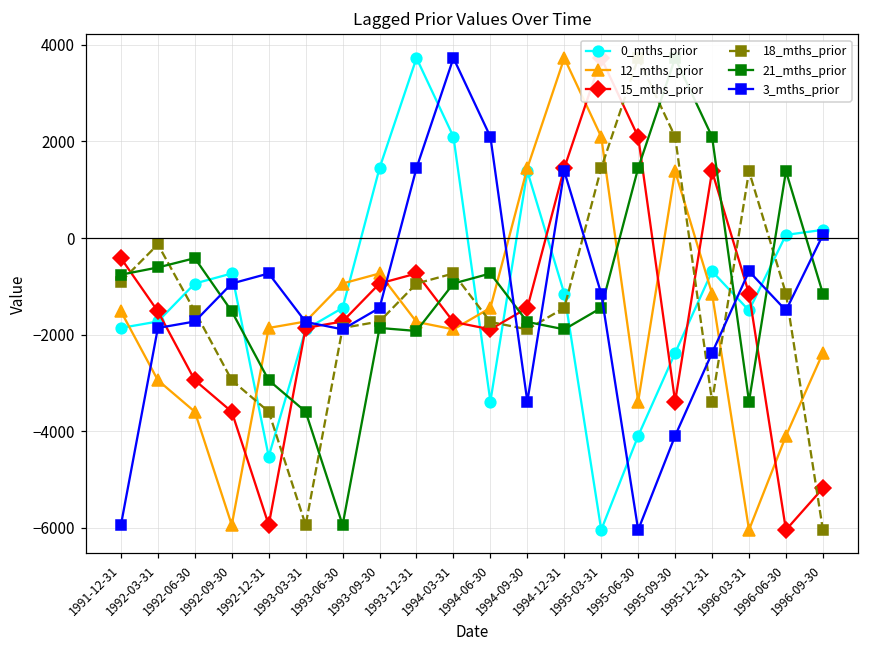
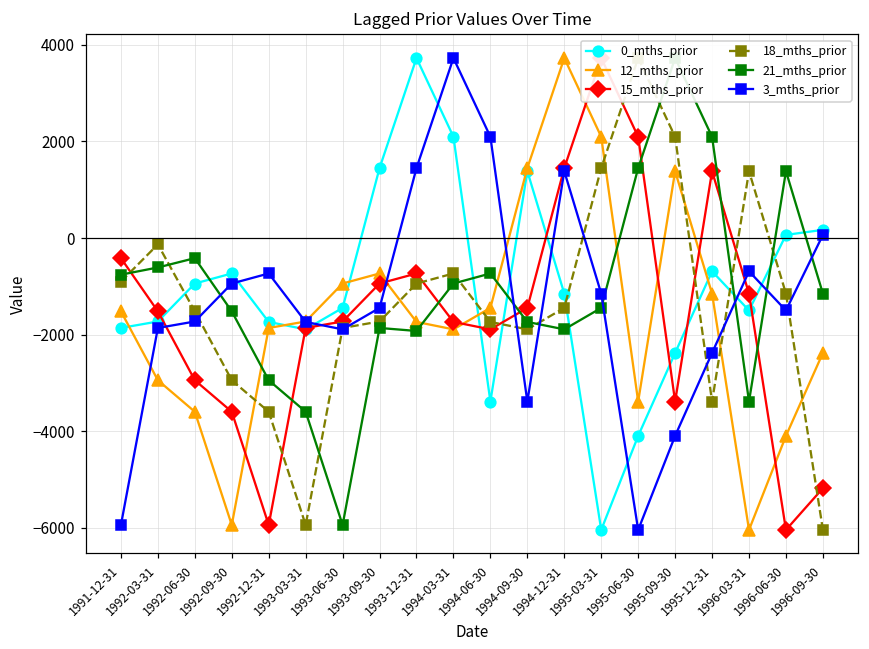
  {
    "0_mths_prior": {
      "1991-12-31": -1900,
      "1992-03-31": -1700,
      "1992-06-30": -900,
      "1992-09-30": -700,
-     "1992-12-31": -4500,
+     "1992-12-31": -1700,
      "1993-06-30": -1400,
      "1993-09-30": 1400,
      "1993-12-31": 3700,
      "1994-03-31": 2100,
      "1994-06-30": -3400,
      "1994-09-30": 1400,
      "1994-12-31": -1200,
      "1995-03-31": -6000,
      "1995-06-30": -4100,
      "1995-09-30": -2400,
      "1995-12-31": -700,
      "1996-03-31": -1500,
      "1996-06-30": 100,
      "1996-09-30": 200
    },
    "12_mths_prior": {
      "1991-12-31": -1500,
      "1992-03-31": -2900,
      "1992-06-30": -3600,
      "1992-09-30": -5900,
      "1992-12-31": -1900,
      "1993-06-30": -900,
      "1993-09-30": -700,
      "1993-12-31": -1700,
      "1994-03-31": -1900,
      "1994-06-30": -1400,
      "1994-09-30": 1400,
      "1994-12-31": 3700,
      "1995-03-31": 2100,
      "1995-06-30": -3400,
      "1995-09-30": 1400,
      "1995-12-31": -1200,
      "1996-03-31": -6000,
      "1996-06-30": -4100,
      "1996-09-30": -2400
    },
    "15_mths_prior": {
      "1991-12-31": -400,
      "1992-03-31": -1500,
      "1992-06-30": -2900,
      "1992-09-30": -3600,
      "1992-12-31": -5900,
      "1993-06-30": -1700,
      "1993-09-30": -900,
      "1993-12-31": -700,
      "1994-03-31": -1700,
      "1994-06-30": -1900,
      "1994-09-30": -1400,
      "1994-12-31": 1400,
      "1995-06-30": 2100,
      "1995-09-30": -3400,
      "1995-12-31": 1400,
      "1996-03-31": -1200,
      "1996-06-30": -6000,
      "1996-09-30": -5200
    },
    "18_mths_prior": {
      "1991-12-31": -900,
      "1992-03-31": -100,
      "1992-06-30": -1500,
      "1992-09-30": -2900,
      "1992-12-31": -3600,
      "1993-03-31": -5900,
      "1993-09-30": -1700,
      "1993-12-31": -900,
      "1994-03-31": -700,
      "1994-06-30": -1700,
      "1994-09-30": -1900,
      "1994-12-31": -1400,
      "1995-03-31": 1400,
      "1995-09-30": 2100,
      "1995-12-31": -3400,
      "1996-03-31": 1400,
      "1996-06-30": -1200,
      "1996-09-30": -6000
    },
    "21_mths_prior": {
      "1991-12-31": -800,
      "1992-03-31": -600,
      "1992-06-30": -400,
      "1992-09-30": -1500,
      "1992-12-31": -2900,
      "1993-03-31": -3600,
      "1993-06-30": -5900,
      "1993-09-30": -1900,
      "1993-12-31": -1900,
      "1994-03-31": -900,
      "1994-06-30": -700,
      "1994-09-30": -1700,
      "1994-12-31": -1900,
      "1995-03-31": -1400,
      "1995-06-30": 1400,
      "1995-12-31": 2100,
      "1996-03-31": -3400,
      "1996-06-30": 1400,
      "1996-09-30": -1200
    },
    "3_mths_prior": {
      "1991-12-31": -5900,
      "1992-03-31": -1900,
      "1992-06-30": -1700,
      "1992-09-30": -900,
      "1992-12-31": -700,
      "1993-09-30": -1400,
      "1993-12-31": 1400,
      "1994-03-31": 3700,
      "1994-06-30": 2100,
      "1994-09-30": -3400,
      "1994-12-31": 1400,
      "1995-03-31": -1200,
      "1995-06-30": -6000,
      "1995-09-30": -4100,
      "1995-12-31": -2400,
      "1996-03-31": -700,
      "1996-06-30": -1500,
      "1996-09-30": 100
    }
  }
